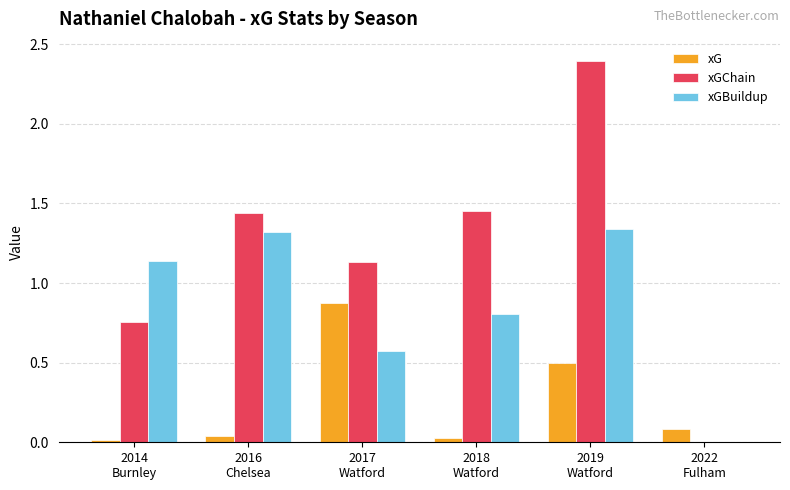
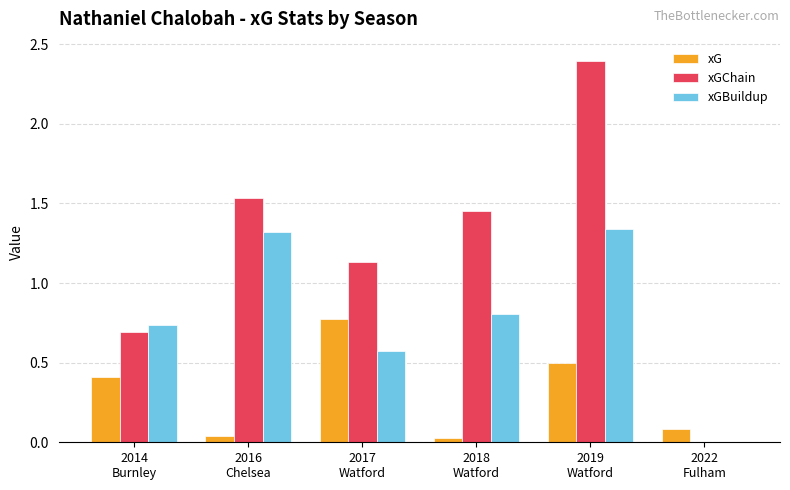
  {
    "xG": {
-     "2014 Burnley": 0.02,
+     "2014 Burnley": 0.41,
      "2016 Chelsea": 0.04,
-     "2017 Watford": 0.87,
+     "2017 Watford": 0.77,
      "2018 Watford": 0.03,
      "2019 Watford": 0.50,
      "2022 Fulham": 0.09
    },
    "xGChain": {
-     "2014 Burnley": 0.75,
-     "2016 Chelsea": 1.44,
+     "2014 Burnley": 0.69,
+     "2016 Chelsea": 1.54,
      "2017 Watford": 1.13,
      "2018 Watford": 1.45,
      "2019 Watford": 2.40,
      "2022 Fulham": 0.00
    },
    "xGBuildup": {
-     "2014 Burnley": 1.14,
+     "2014 Burnley": 0.74,
      "2016 Chelsea": 1.32,
      "2017 Watford": 0.57,
      "2018 Watford": 0.80,
      "2019 Watford": 1.34,
      "2022 Fulham": 0.00
    }
  }
